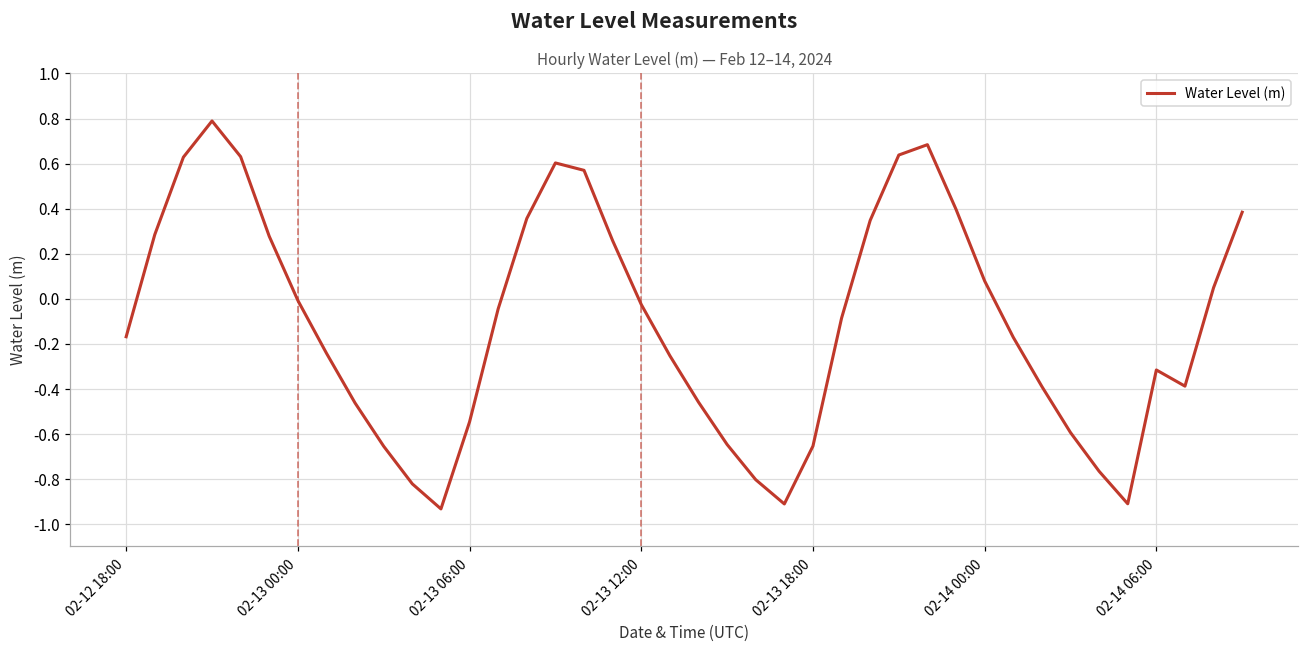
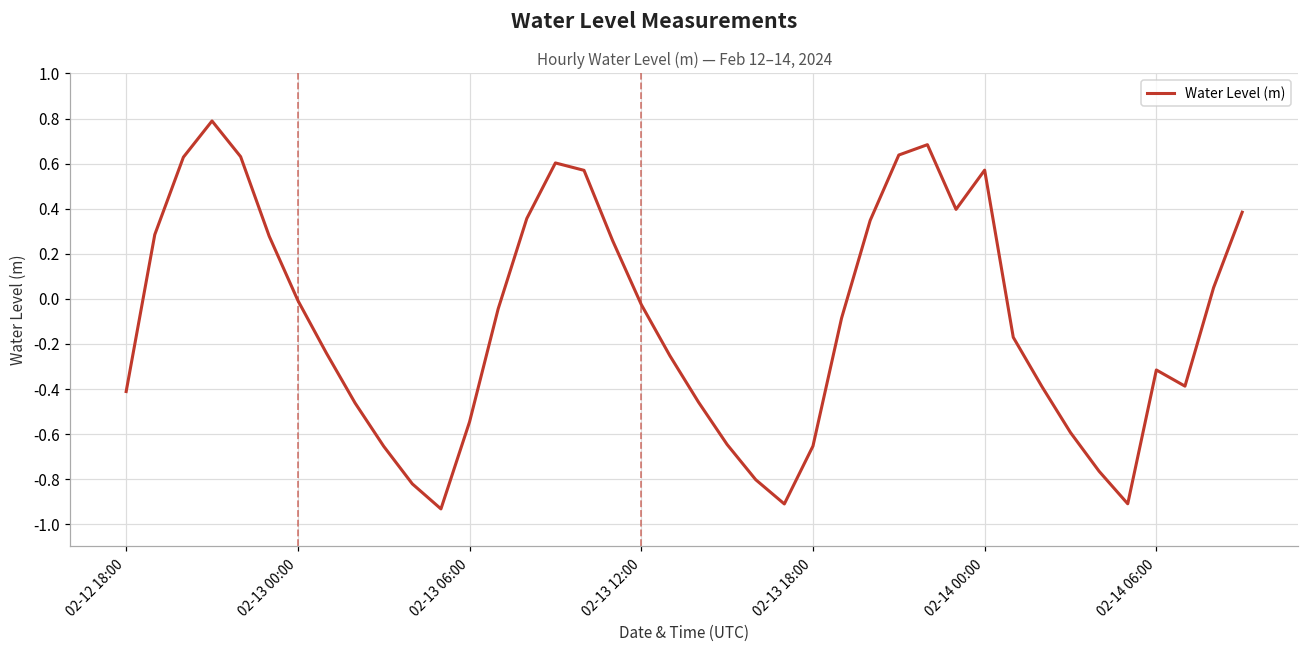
  {
-   "02-12 18:00": -0.17,
+   "02-12 18:00": -0.41,
    "02-13 00:00": -0.01,
    "02-13 06:00": -0.55,
    "02-13 12:00": -0.03,
    "02-13 18:00": -0.65,
-   "02-14 00:00": 0.08,
+   "02-14 00:00": 0.57,
    "02-14 06:00": -0.32
  }
